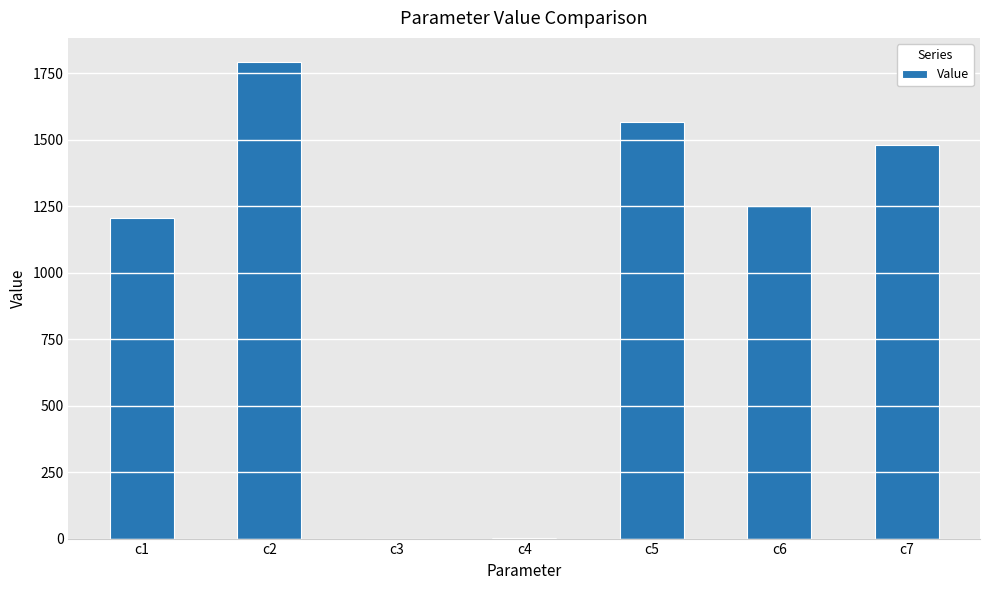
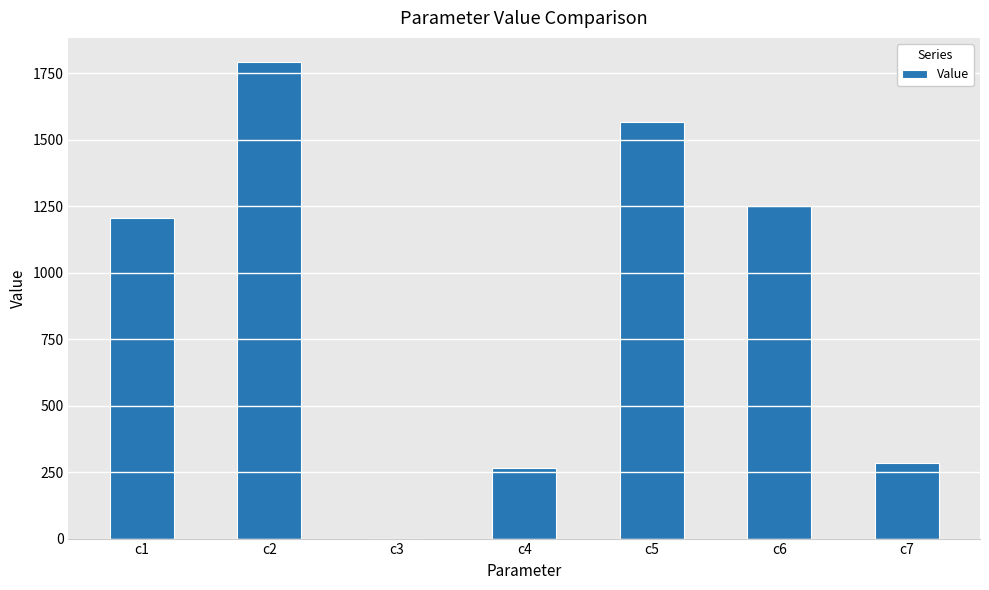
  {
    "c1": 1200,
    "c2": 1790,
-   "c4": 0,
+   "c4": 260,
    "c5": 1570,
    "c6": 1250,
-   "c7": 1480
+   "c7": 290
  }
